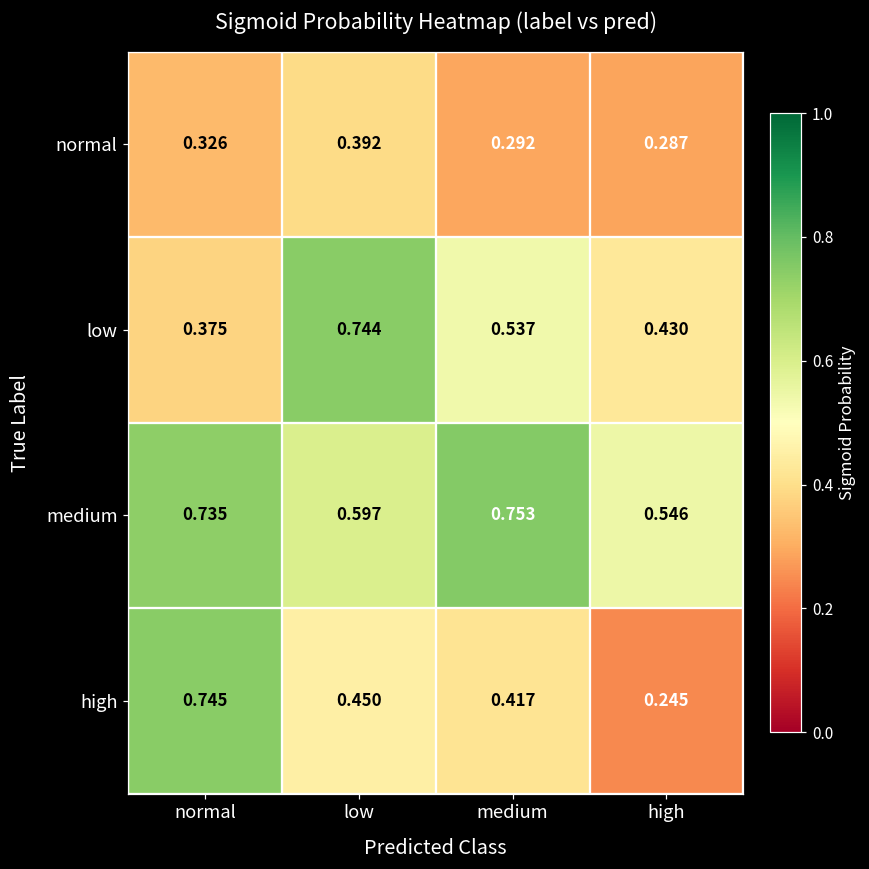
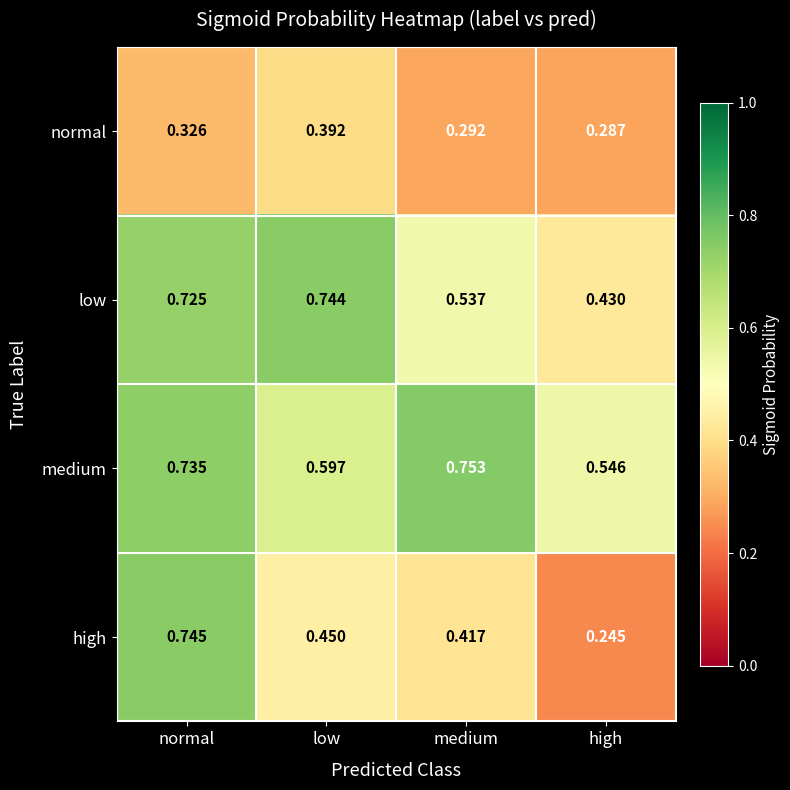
  {
    "normal": {
      "normal": 0.326,
      "low": 0.392,
      "medium": 0.292,
      "high": 0.287
    },
    "low": {
-     "normal": 0.375,
+     "normal": 0.725,
      "low": 0.744,
      "medium": 0.537,
      "high": 0.430
    },
    "medium": {
      "normal": 0.735,
      "low": 0.597,
      "medium": 0.753,
      "high": 0.546
    },
    "high": {
      "normal": 0.745,
      "low": 0.450,
      "medium": 0.417,
      "high": 0.245
    }
  }
